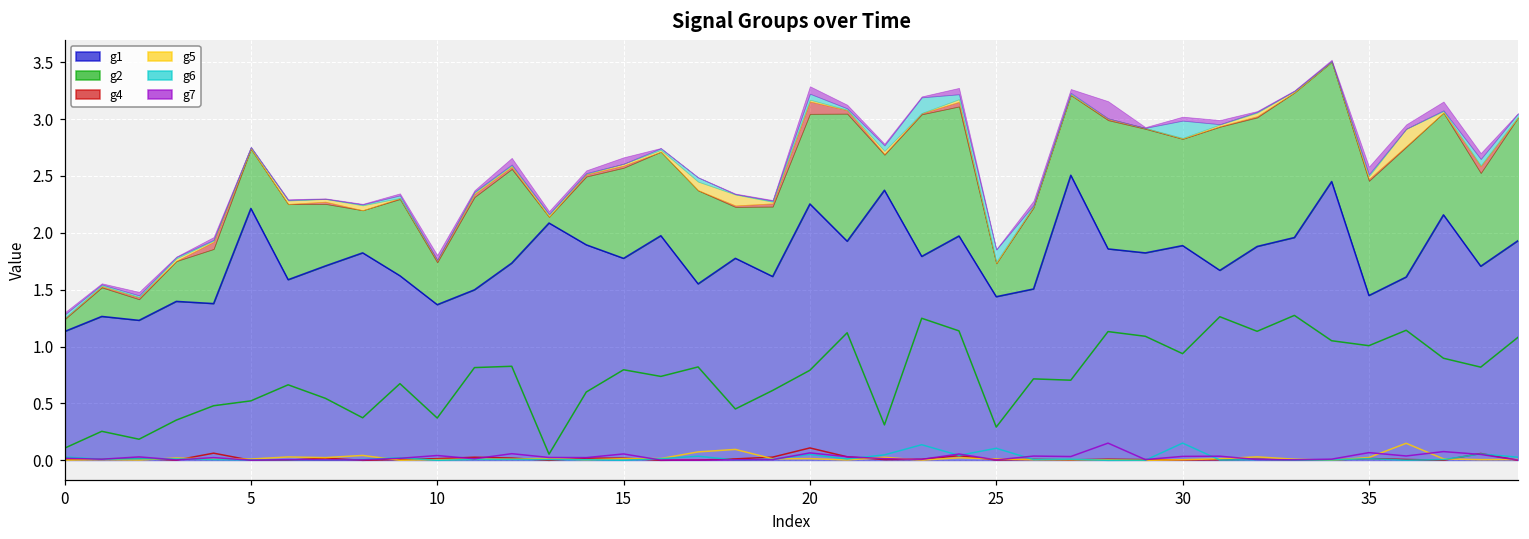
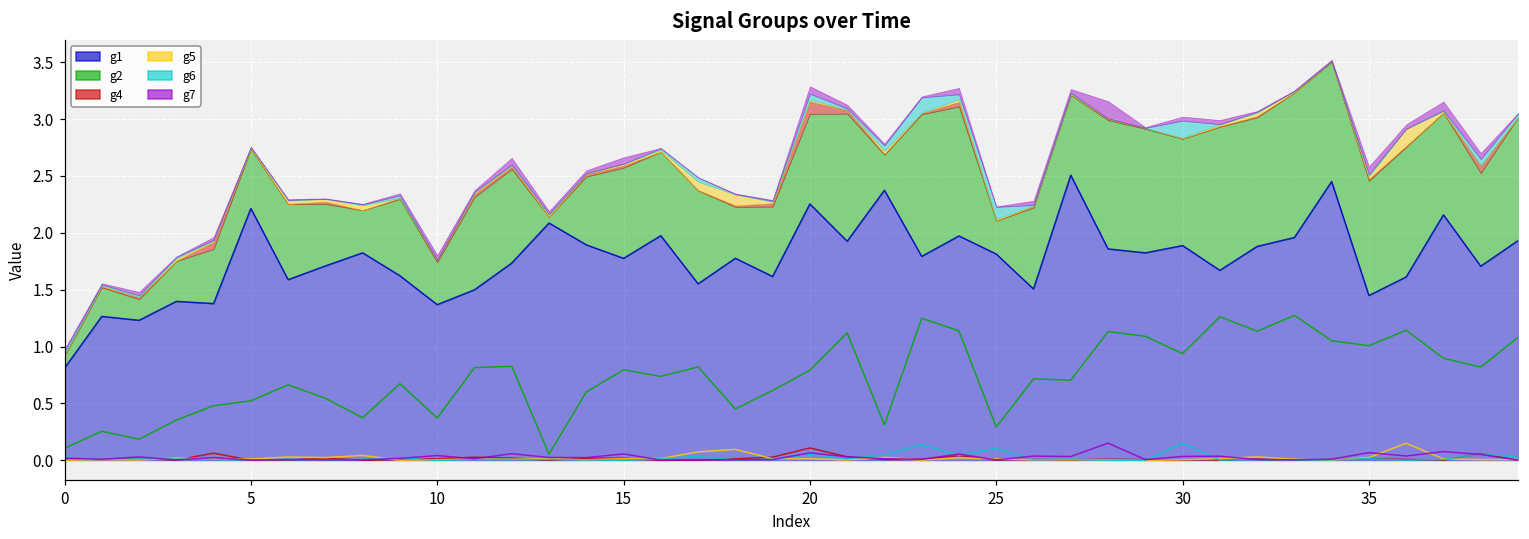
  {
    "g1": {
-     "0": 1.13,
+     "0": 0.81,
      "5": 2.21,
      "10": 1.37,
      "15": 1.78,
      "20": 2.25,
-     "25": 1.44,
+     "25": 1.81,
      "30": 1.89,
      "35": 1.45
    }
  }
